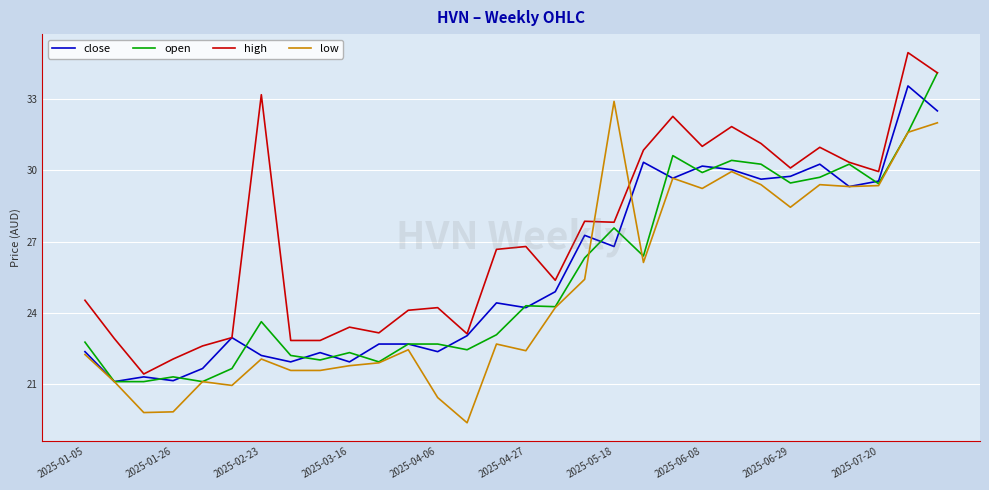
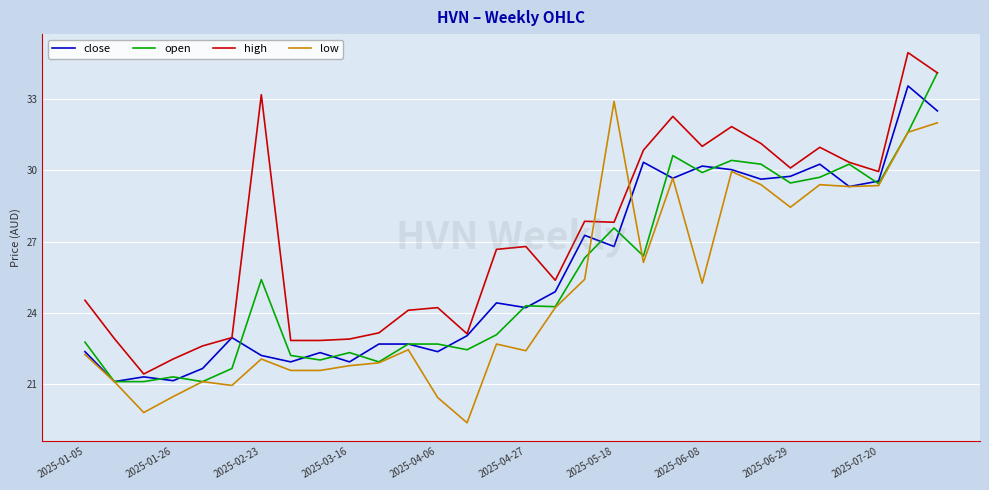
  {
    "close": {
      "2025-01-05": 22.4,
      "2025-01-26": 21.2,
      "2025-02-23": 22.2,
      "2025-03-16": 22.0,
      "2025-04-06": 22.4,
      "2025-05-18": 26.8,
      "2025-06-08": 30.2,
      "2025-06-29": 29.8,
      "2025-07-20": 29.6
    },
    "open": {
      "2025-01-05": 22.8,
      "2025-01-26": 21.3,
-     "2025-02-23": 23.6,
+     "2025-02-23": 25.4,
      "2025-03-16": 22.3,
      "2025-04-06": 22.7,
      "2025-05-18": 27.6,
      "2025-06-08": 29.9,
      "2025-06-29": 29.5
    },
    "high": {
      "2025-01-05": 24.5,
      "2025-01-26": 22.1,
      "2025-02-23": 33.2,
-     "2025-03-16": 23.4,
+     "2025-03-16": 22.9,
      "2025-04-06": 24.2,
      "2025-04-27": 26.8,
      "2025-05-18": 27.8,
      "2025-06-08": 31.0,
      "2025-06-29": 30.1,
      "2025-07-20": 30.0
    },
    "low": {
      "2025-01-05": 22.3,
-     "2025-01-26": 19.9,
+     "2025-01-26": 20.5,
      "2025-02-23": 22.1,
      "2025-03-16": 21.8,
      "2025-04-06": 20.5,
      "2025-04-27": 22.4,
      "2025-05-18": 32.9,
-     "2025-06-08": 29.2,
+     "2025-06-08": 25.3,
      "2025-06-29": 28.5
    }
  }
